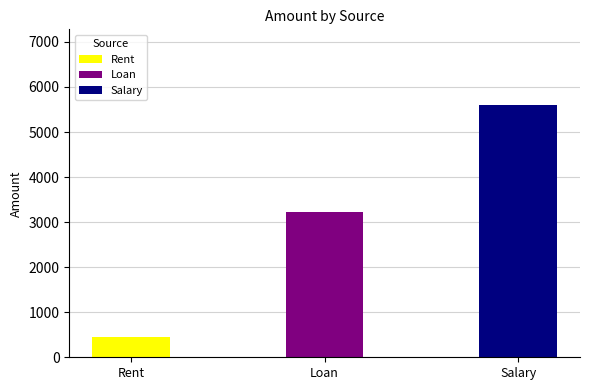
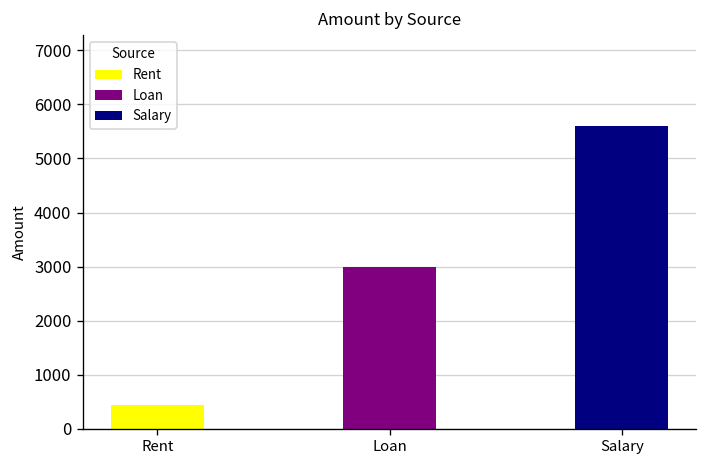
  {
    "Rent": 400,
-   "Loan": 3200,
+   "Loan": 3000,
    "Salary": 5600
  }
